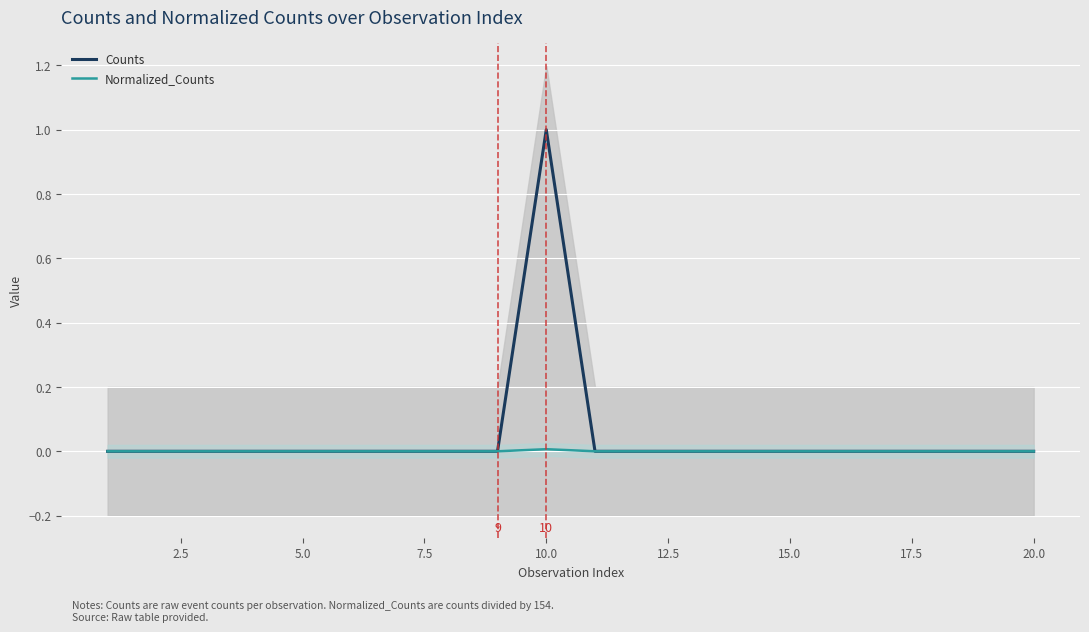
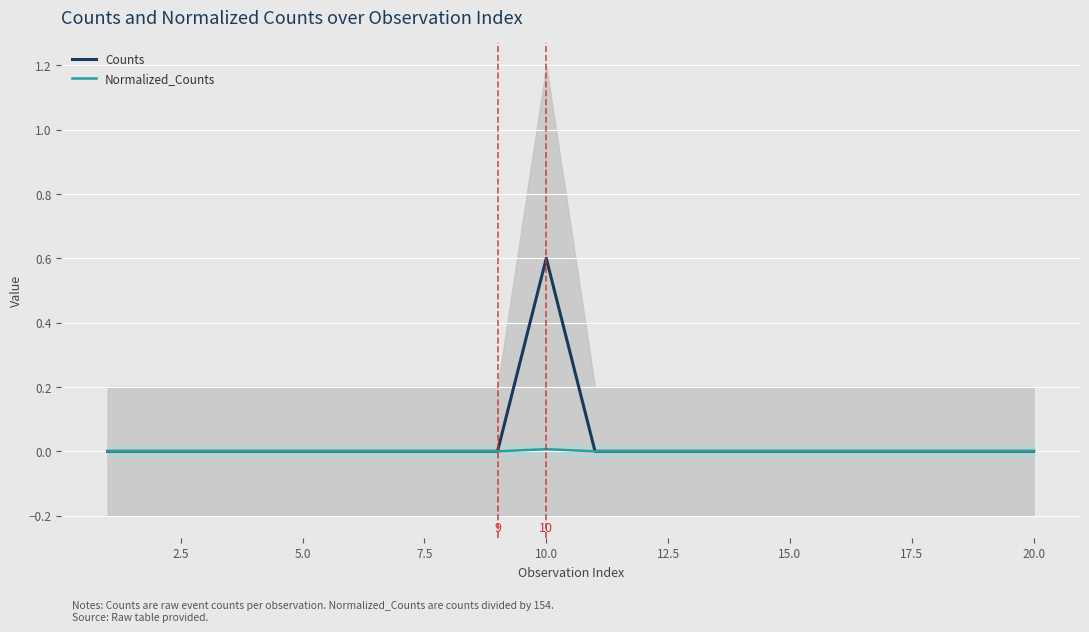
  {
    "Counts": {
-     "10.0": 1.0
+     "10.0": 0.6
    },
    "Normalized_Counts": {
      "10.0": 0.0
    }
  }
